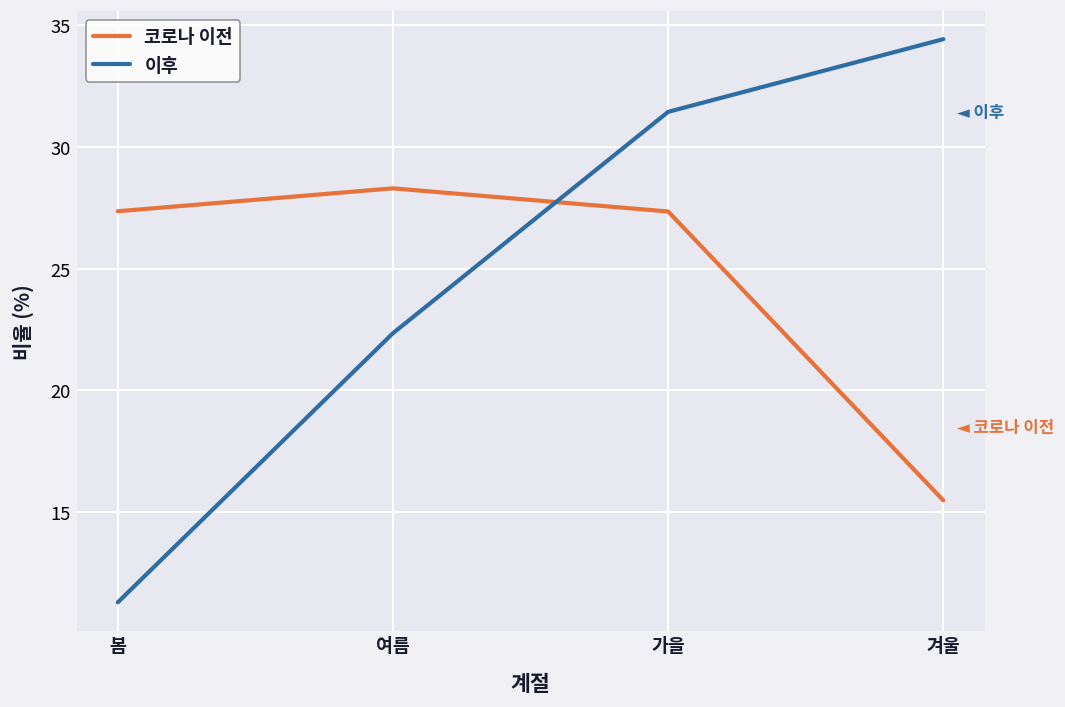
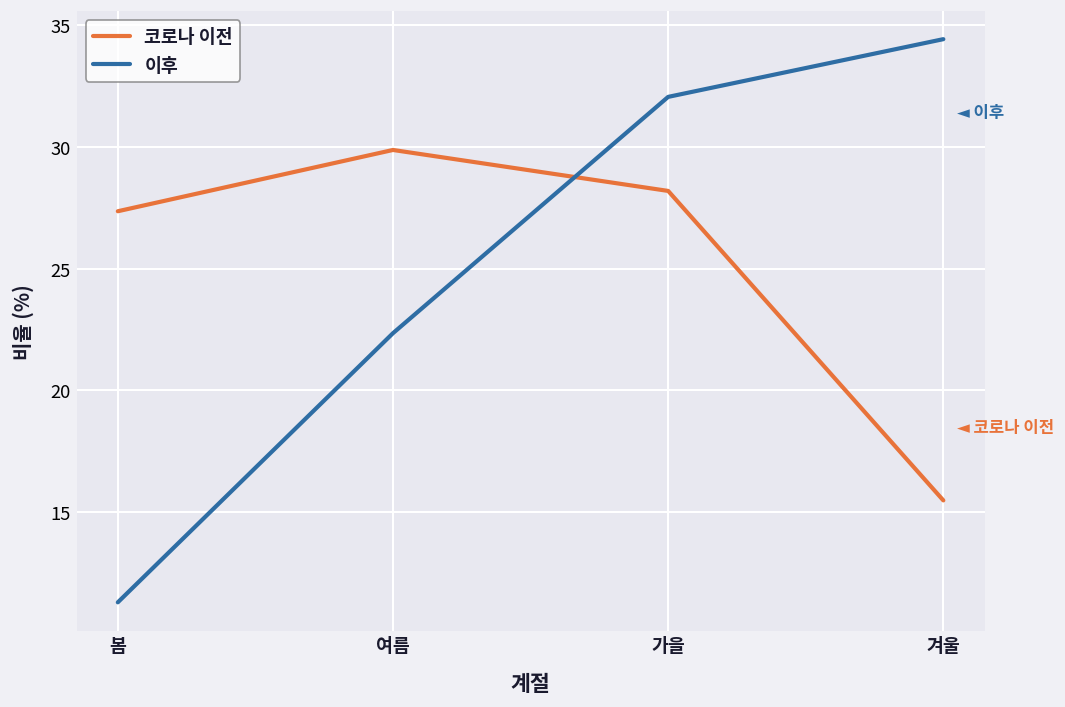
  {
    "코로나 이전": {
      "봄": 27.3,
-     "여름": 28.3,
-     "가을": 27.3,
+     "여름": 29.9,
+     "가을": 28.2,
      "겨울": 15.5
    },
    "이후": {
      "봄": 11.3,
      "여름": 22.3,
-     "가을": 31.4,
+     "가을": 32.0,
      "겨울": 34.4
    }
  }
